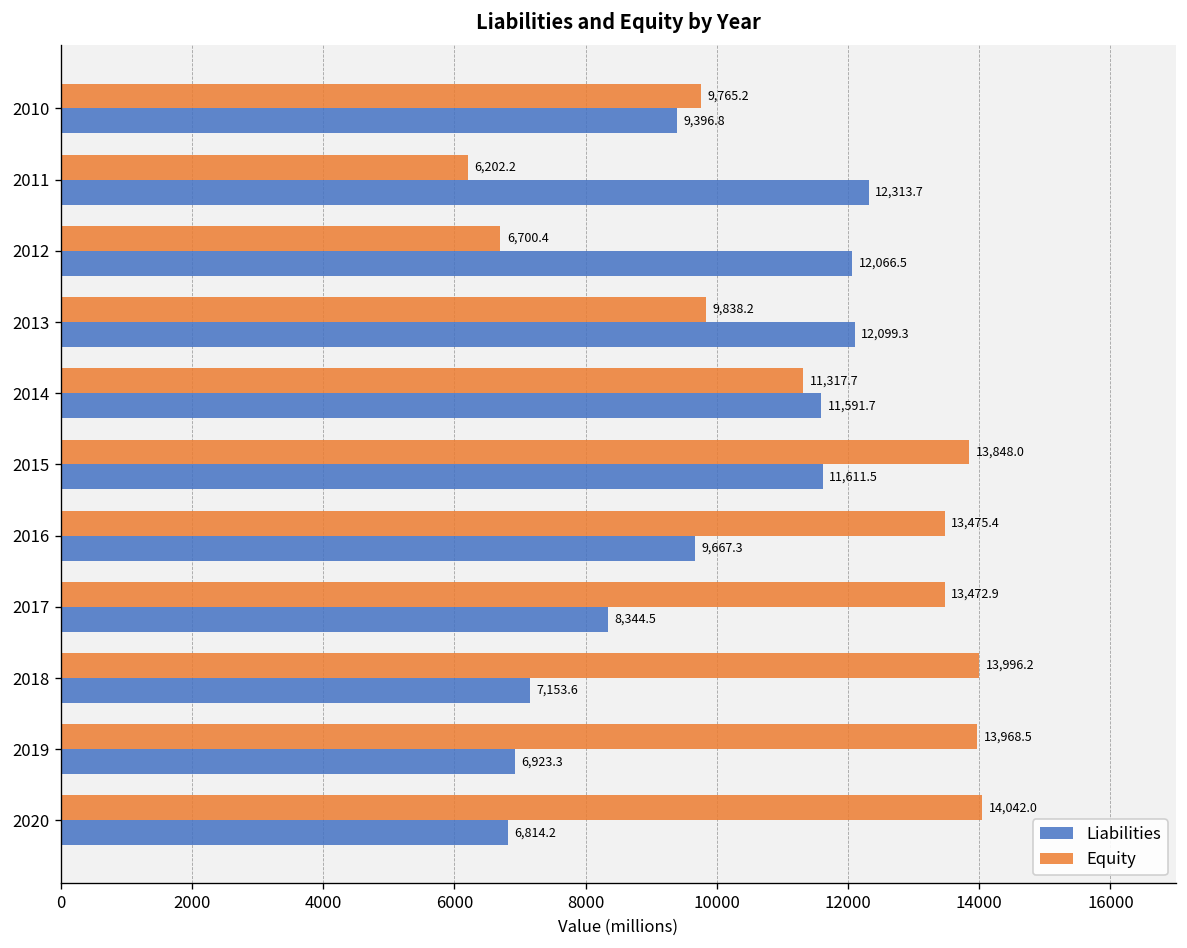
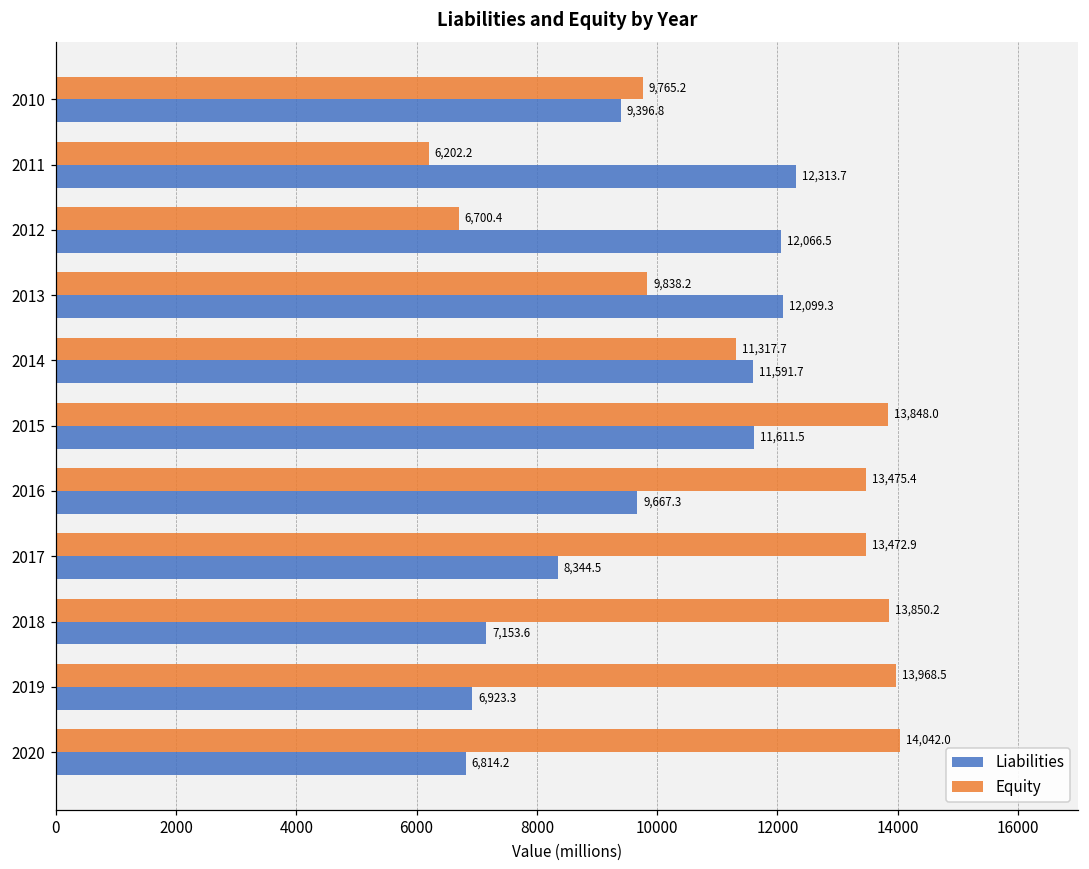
  {
    "Liabilities": {
      "2010": "9,396.8",
      "2011": "12,313.7",
      "2012": "12,066.5",
      "2013": "12,099.3",
      "2014": "11,591.7",
      "2015": "11,611.5",
      "2016": "9,667.3",
      "2017": "8,344.5",
      "2018": "7,153.6",
      "2019": "6,923.3",
      "2020": "6,814.2"
    },
    "Equity": {
      "2010": "9,765.2",
      "2011": "6,202.2",
      "2012": "6,700.4",
      "2013": "9,838.2",
      "2014": "11,317.7",
      "2015": "13,848.0",
      "2016": "13,475.4",
      "2017": "13,472.9",
-     "2018": "13,996.2",
+     "2018": "13,850.2",
      "2019": "13,968.5",
      "2020": "14,042.0"
    }
  }
